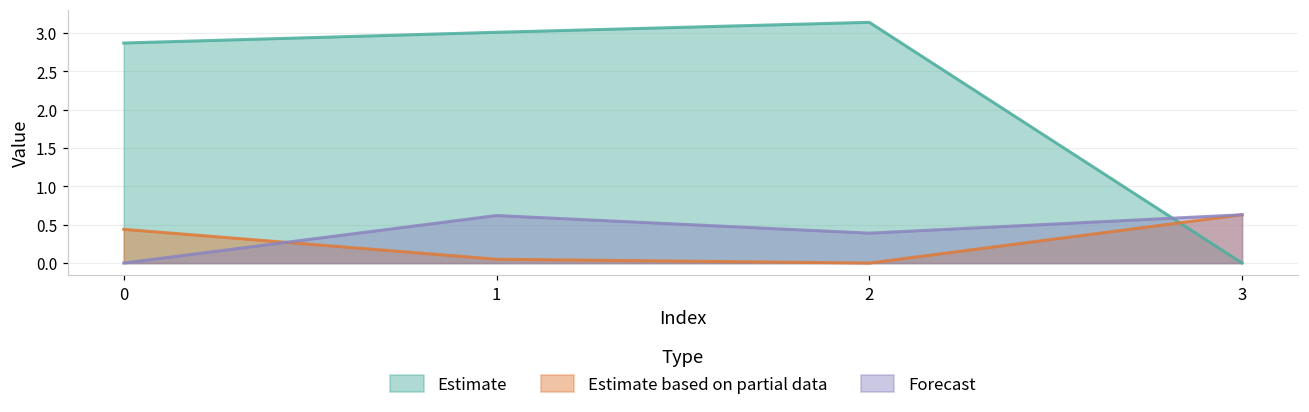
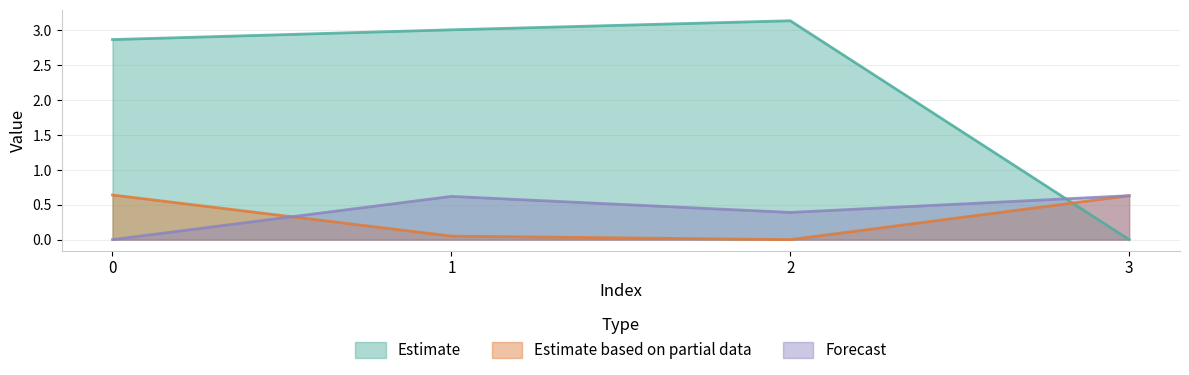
  {
    "Estimate based on partial data": {
-     "0": 0.4,
+     "0": 0.6,
      "1": 0.1,
      "2": 0.0
    }
  }
